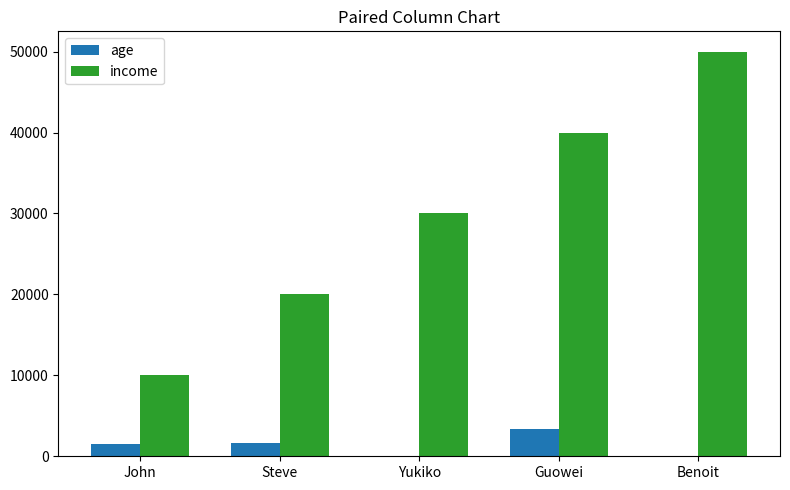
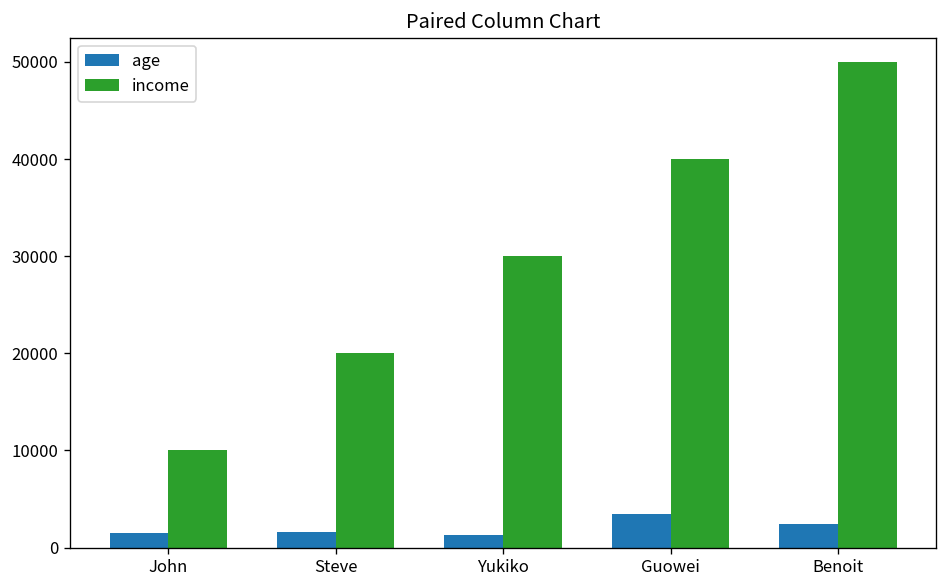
  {
    "age": {
      "John": 1000,
      "Steve": 2000,
-     "Yukiko": 0,
+     "Yukiko": 1000,
      "Guowei": 3000,
-     "Benoit": 0
+     "Benoit": 2000
    },
    "income": {
      "John": 10000,
      "Steve": 20000,
      "Yukiko": 30000,
      "Guowei": 40000,
      "Benoit": 50000
    }
  }
